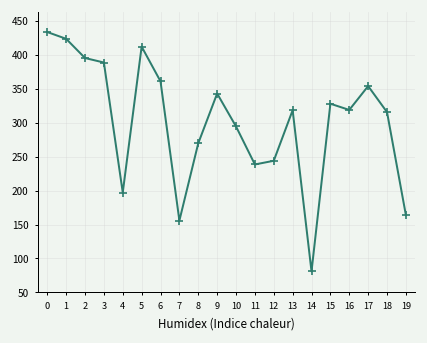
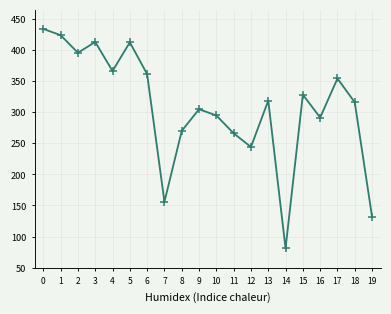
  {
    "0": 430,
    "1": 420,
    "2": 400,
-   "3": 390,
-   "4": 200,
+   "3": 410,
+   "4": 370,
    "5": 410,
    "6": 360,
    "7": 160,
    "8": 270,
-   "9": 340,
+   "9": 300,
    "10": 290,
-   "11": 240,
+   "11": 270,
    "12": 240,
    "13": 320,
    "14": 80,
    "15": 330,
-   "16": 320,
+   "16": 290,
    "17": 350,
    "18": 320,
-   "19": 160
+   "19": 130
  }
